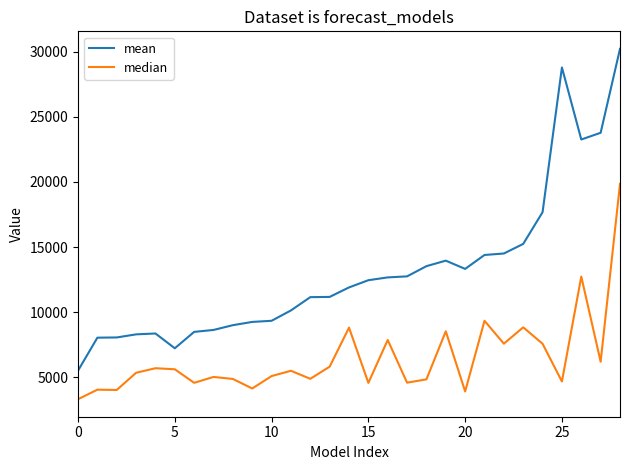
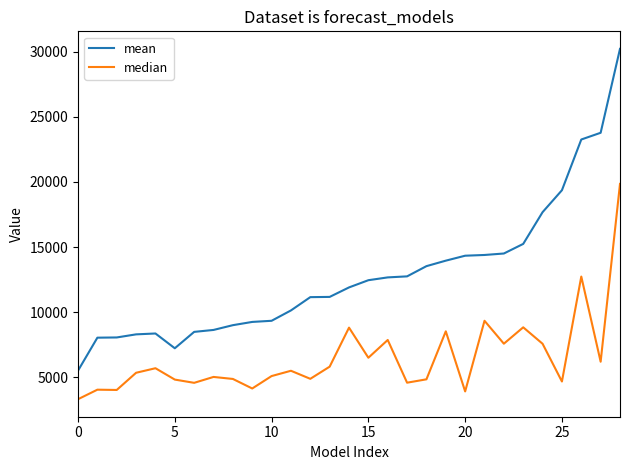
  {
    "mean": {
      "0": 5500,
      "5": 7200,
      "10": 9300,
      "15": 12500,
-     "20": 13300,
-     "25": 28800
+     "20": 14300,
+     "25": 19400
    },
    "median": {
      "0": 3300,
-     "5": 5600,
+     "5": 4800,
      "10": 5100,
-     "15": 4600,
+     "15": 6500,
      "20": 3900,
      "25": 4700
    }
  }
